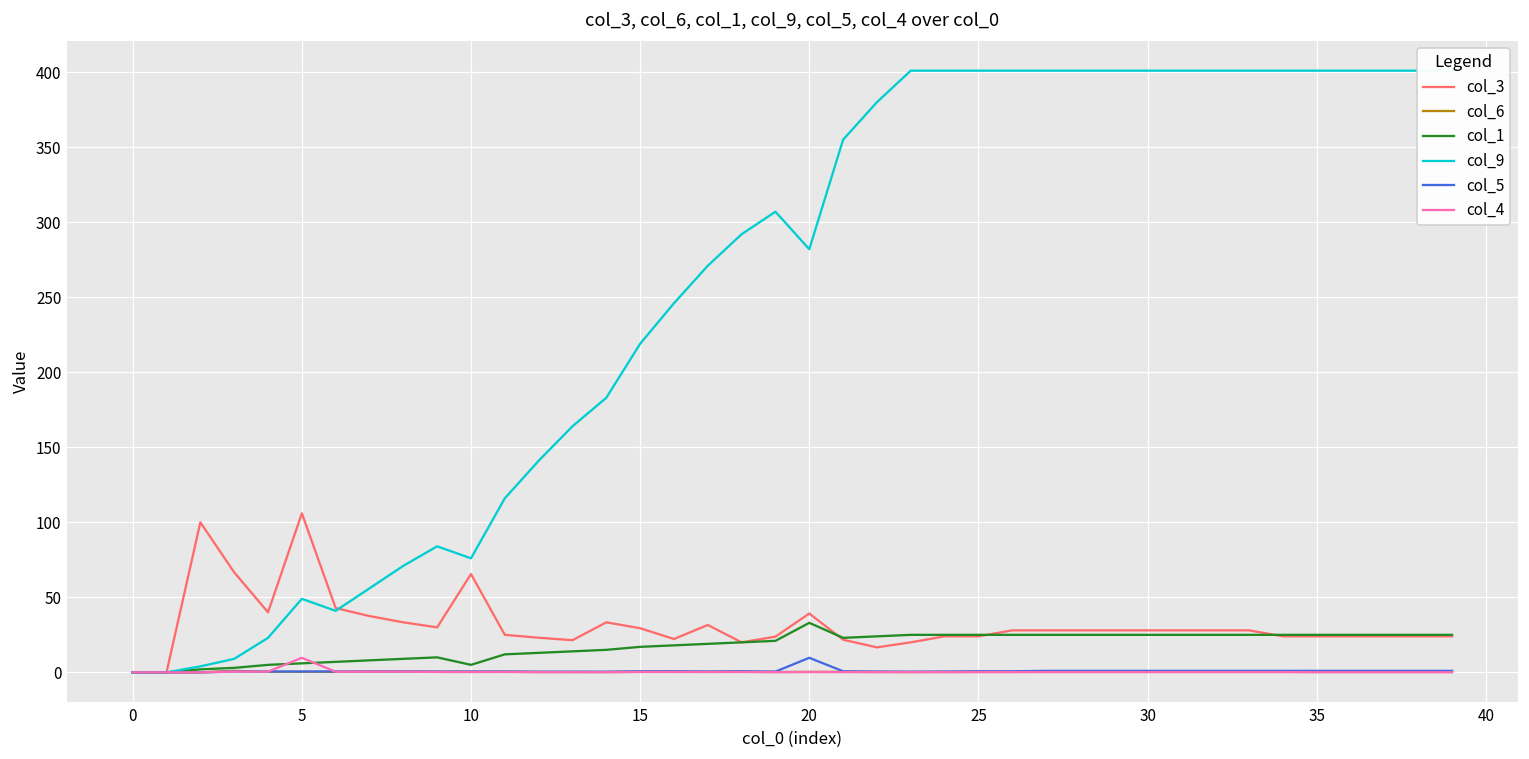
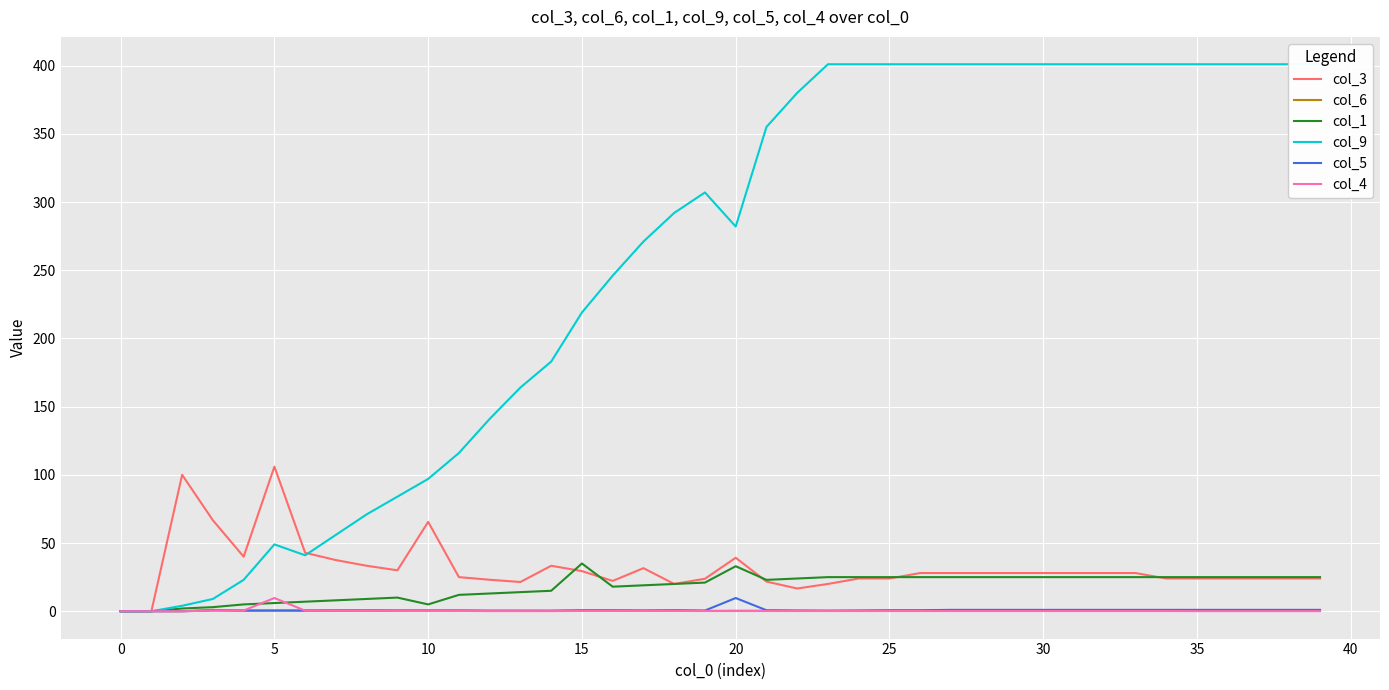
  {
    "col_3": {
      "5": 106,
      "10": 66,
      "15": 29,
      "20": 39,
      "30": 28
    },
    "col_1": {
      "5": 6,
      "10": 5,
-     "15": 17,
+     "15": 35,
      "20": 33,
      "30": 25
    },
    "col_9": {
      "5": 49,
-     "10": 76,
+     "10": 97,
      "15": 219,
      "20": 282,
      "25": 401,
      "30": 401,
      "35": 401
    },
    "col_5": {
      "20": 10
    },
    "col_4": {
      "5": 10
    }
  }
